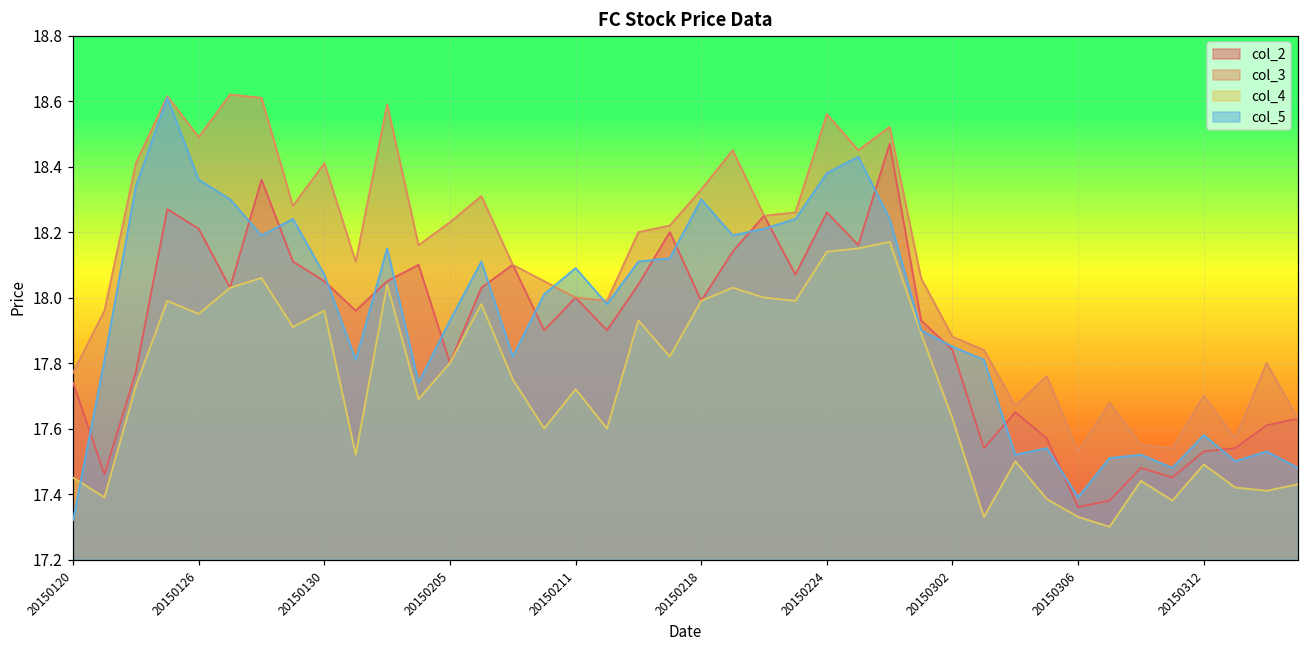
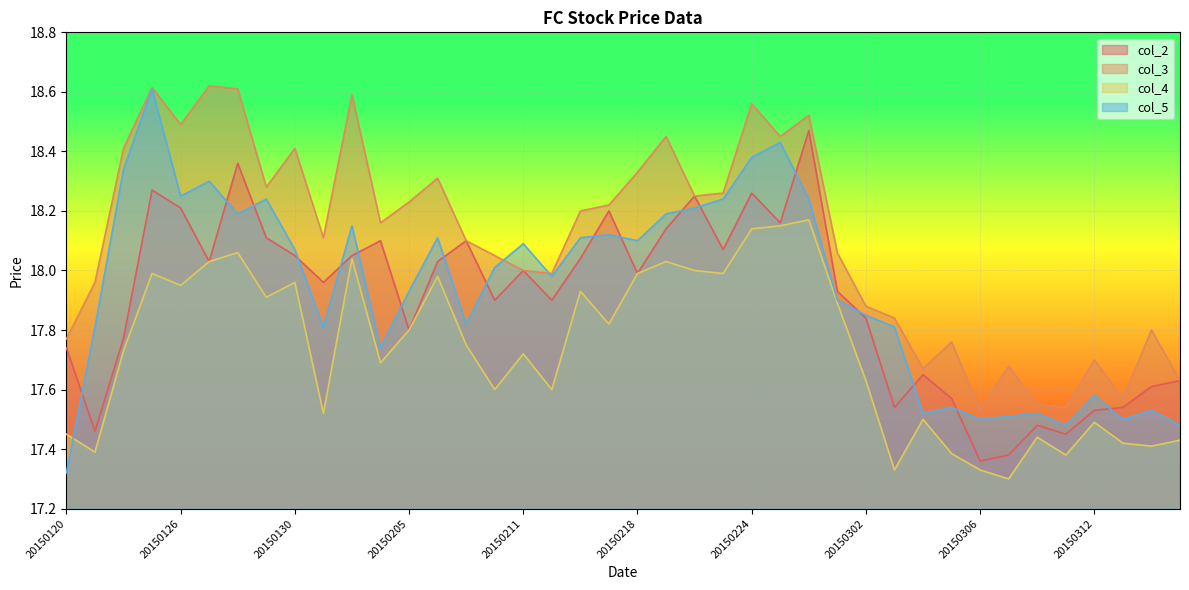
  {
    "col_5": {
      "20150120": 17.32,
-     "20150126": 18.36,
+     "20150126": 18.25,
      "20150130": 18.07,
      "20150205": 17.93,
      "20150211": 18.09,
-     "20150218": 18.3,
+     "20150218": 18.1,
      "20150224": 18.38,
      "20150302": 17.85,
-     "20150306": 17.39,
+     "20150306": 17.50,
      "20150312": 17.58
    }
  }
